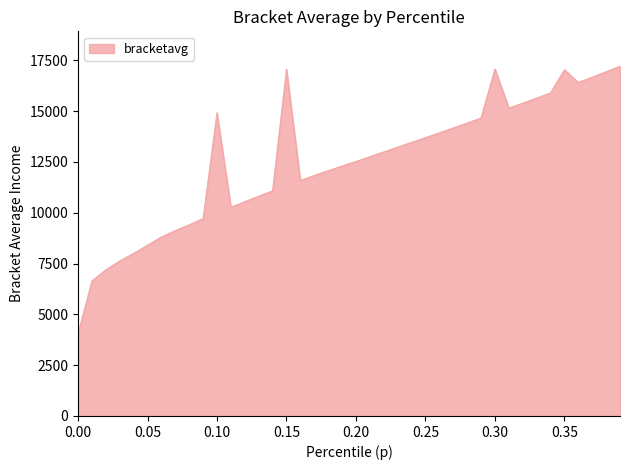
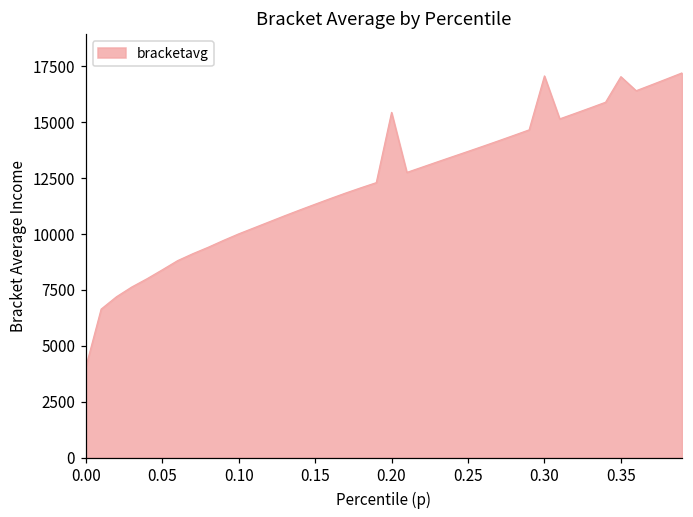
  {
    "0.00": 4000,
    "0.05": 8400,
-   "0.10": 14900,
-   "0.15": 17100,
-   "0.20": 12500,
+   "0.10": 10000,
+   "0.15": 11300,
+   "0.20": 15400,
    "0.25": 13700,
    "0.30": 17100,
    "0.35": 17000
  }
